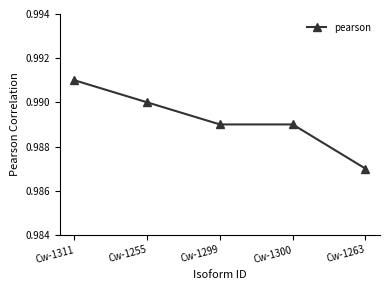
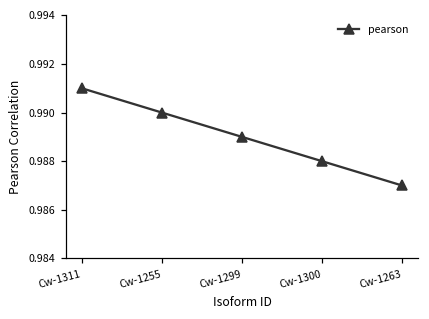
  {
    "Cw-1311": 0.991,
    "Cw-1255": 0.990,
    "Cw-1299": 0.989,
-   "Cw-1300": 0.989,
+   "Cw-1300": 0.988,
    "Cw-1263": 0.987
  }
